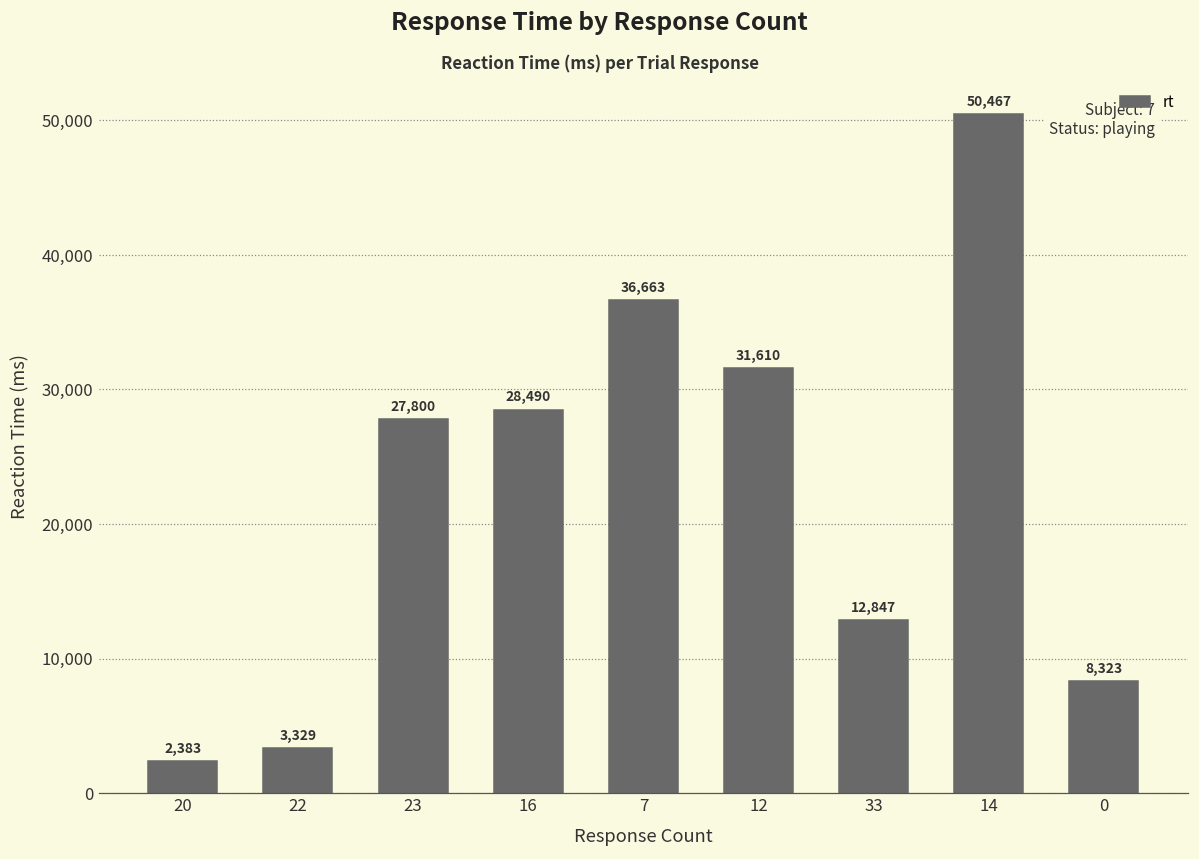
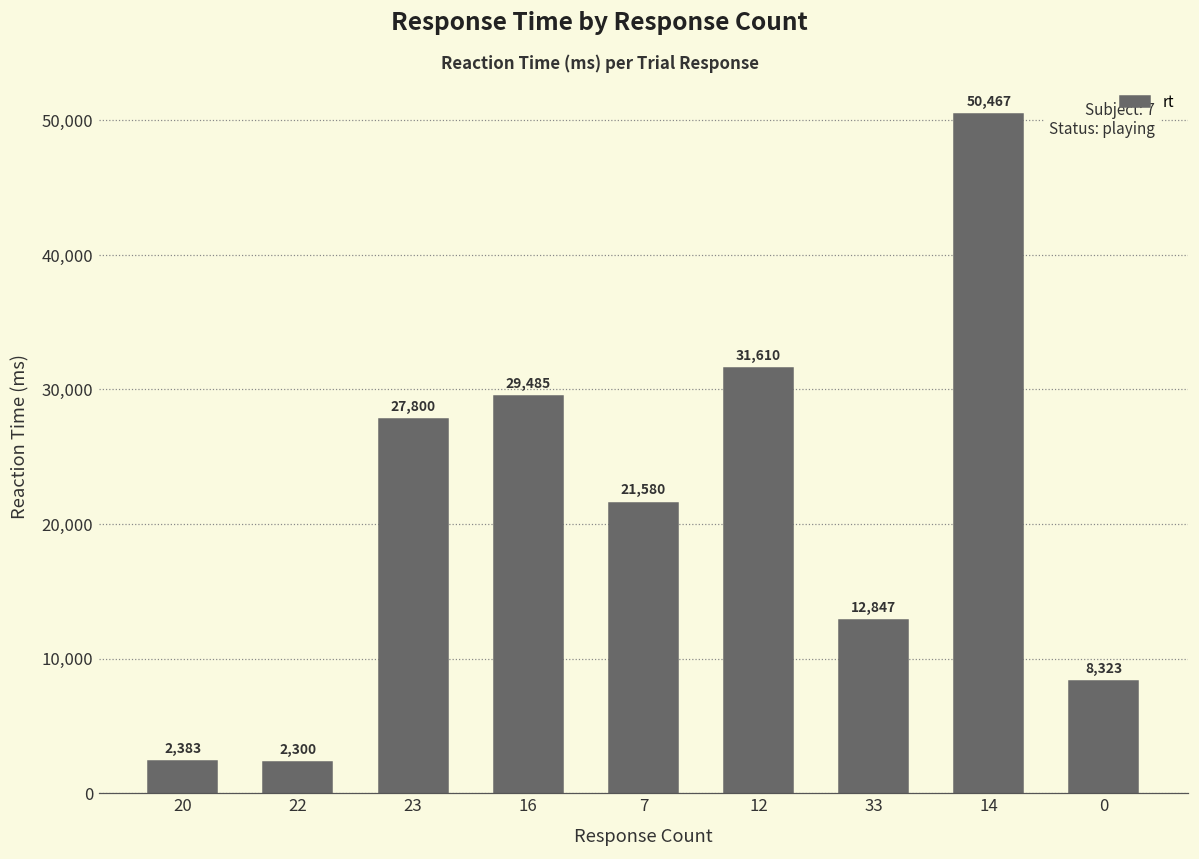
  {
    "20": "2,383",
-   "22": "3,329",
+   "22": "2,300",
    "23": "27,800",
-   "16": "28,490",
-   "7": "36,663",
+   "16": "29,485",
+   "7": "21,580",
    "12": "31,610",
    "33": "12,847",
    "14": "50,467",
    "0": "8,323"
  }
